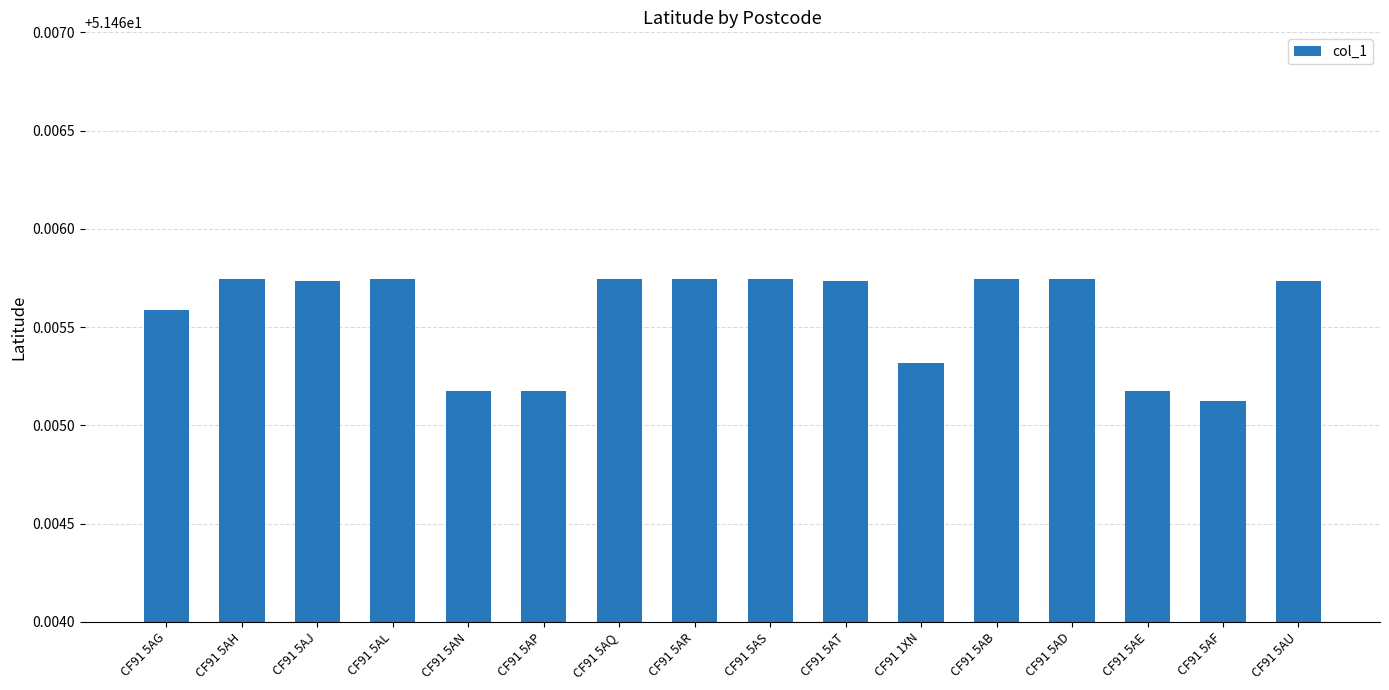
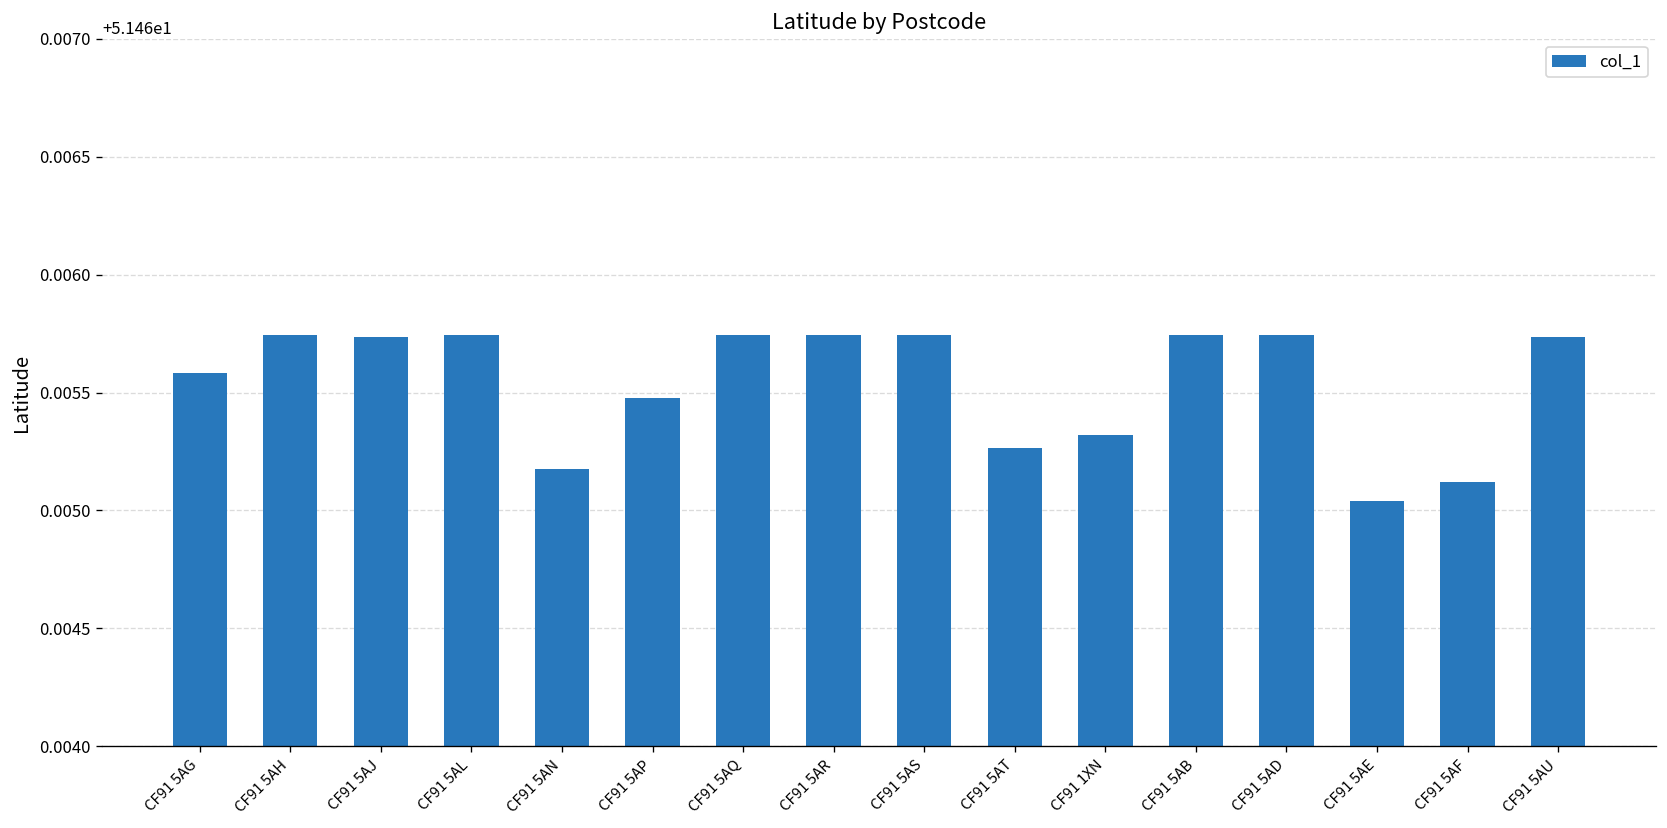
  {
    "CF91 5AG": 51.46559,
    "CF91 5AH": 51.46575,
    "CF91 5AJ": 51.46574,
    "CF91 5AL": 51.46575,
    "CF91 5AN": 51.46518,
-   "CF91 5AP": 51.46518,
+   "CF91 5AP": 51.46548,
    "CF91 5AQ": 51.46575,
    "CF91 5AR": 51.46575,
    "CF91 5AS": 51.46575,
-   "CF91 5AT": 51.46574,
+   "CF91 5AT": 51.46526,
    "CF91 1XN": 51.46532,
    "CF91 5AB": 51.46575,
    "CF91 5AD": 51.46575,
-   "CF91 5AE": 51.46518,
+   "CF91 5AE": 51.46504,
    "CF91 5AF": 51.46512,
    "CF91 5AU": 51.46574
  }
